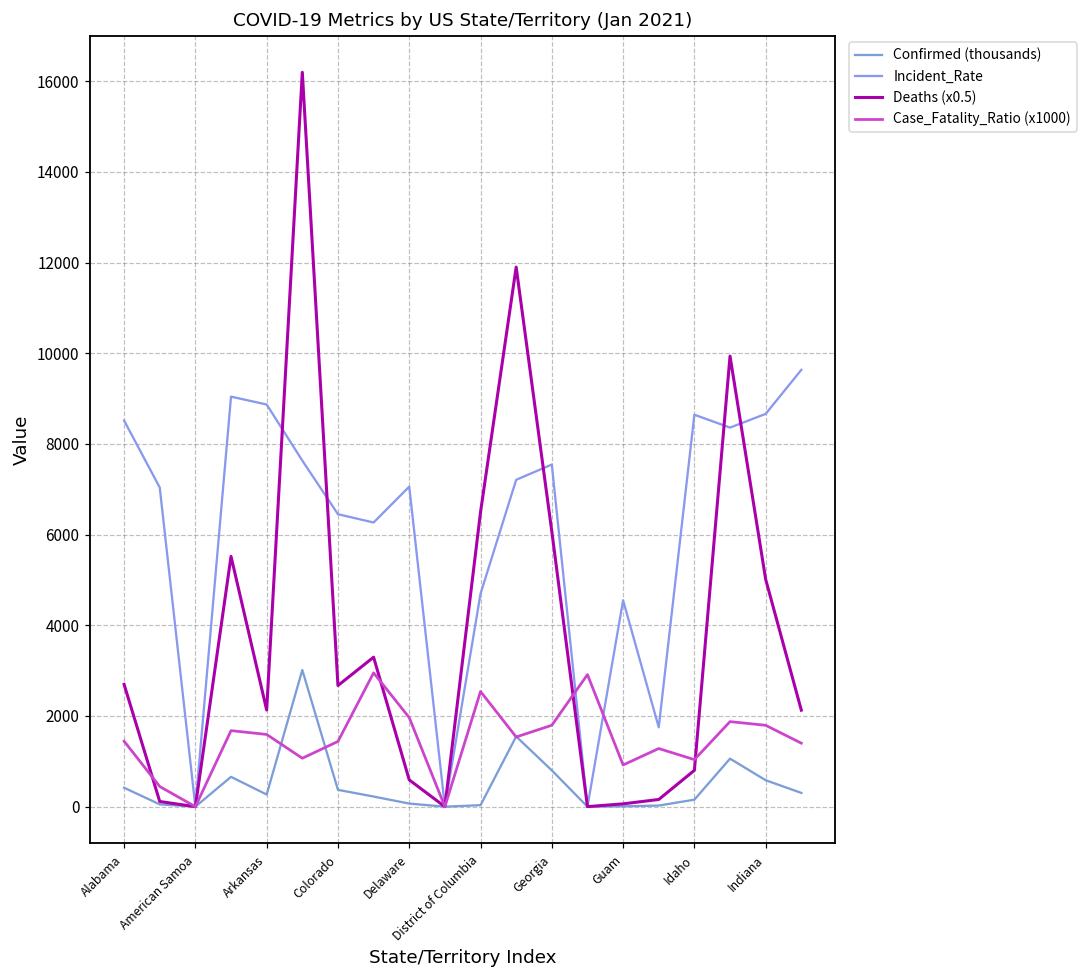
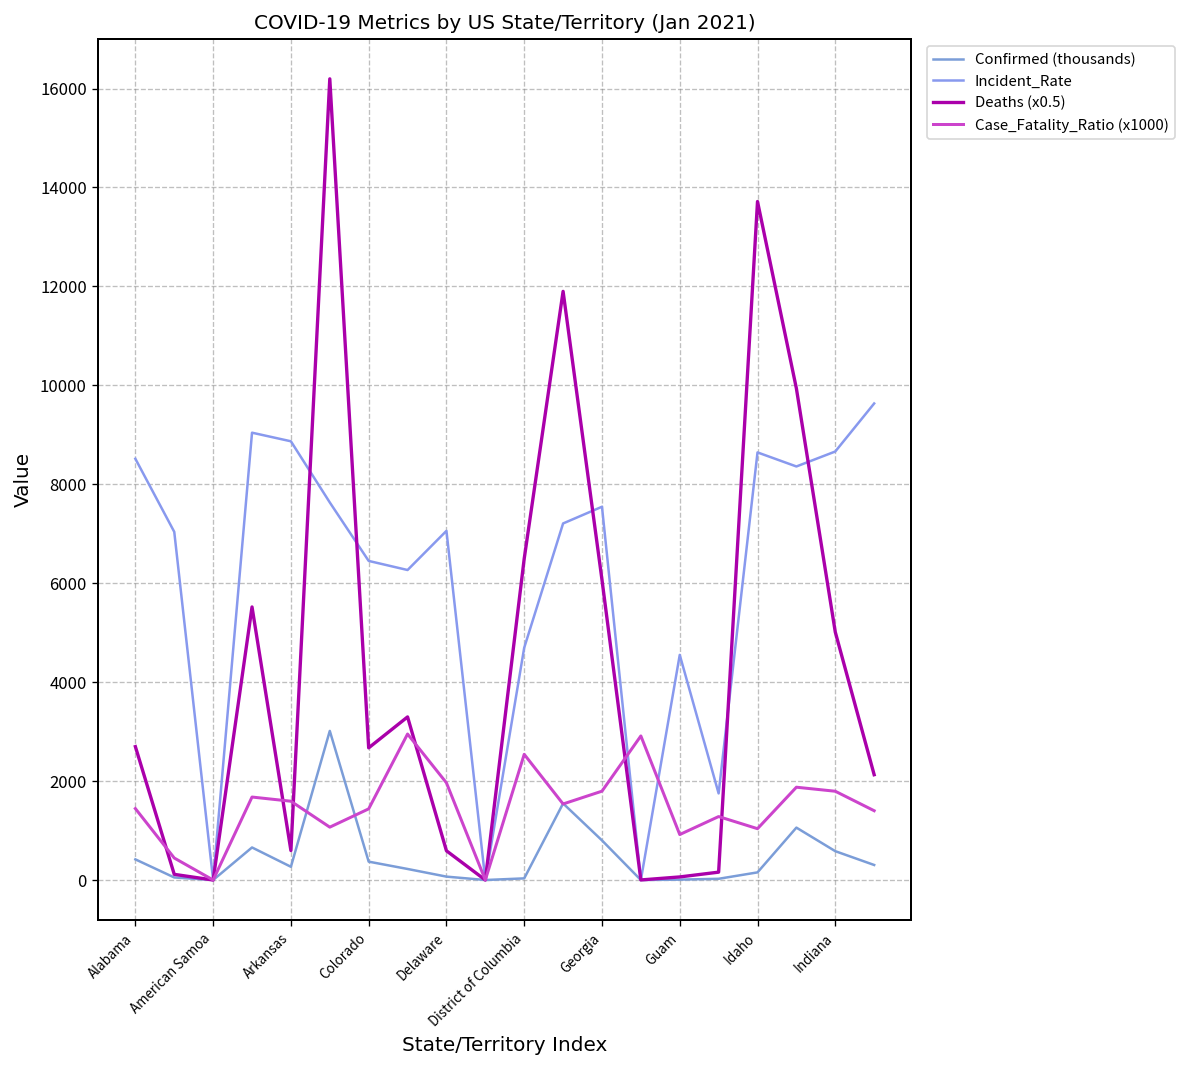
  {
    "Deaths (x0.5)": {
      "Alabama": 2700,
-     "Arkansas": 2100,
+     "Arkansas": 600,
      "Colorado": 2700,
      "Delaware": 600,
      "District of Columbia": 6500,
      "Georgia": 6100,
-     "Idaho": 800,
+     "Idaho": 13700,
      "Indiana": 5000
    },
    "Case_Fatality_Ratio (x1000)": {
      "Alabama": 1400,
      "Arkansas": 1600,
      "Colorado": 1400,
      "Delaware": 2000,
      "District of Columbia": 2500,
      "Georgia": 1800,
      "Guam": 900,
      "Idaho": 1000,
      "Indiana": 1800
    }
  }
